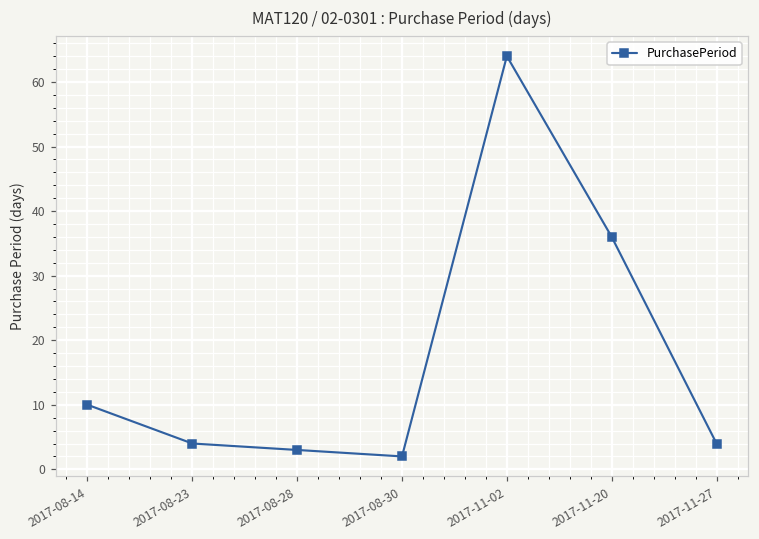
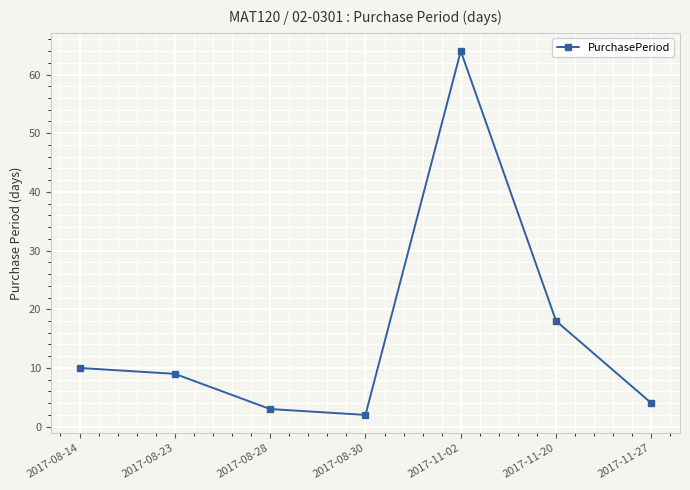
  {
    "2017-08-14": 10,
-   "2017-08-23": 4,
+   "2017-08-23": 9,
    "2017-08-28": 3,
    "2017-08-30": 2,
    "2017-11-02": 64,
-   "2017-11-20": 36,
+   "2017-11-20": 18,
    "2017-11-27": 4
  }
